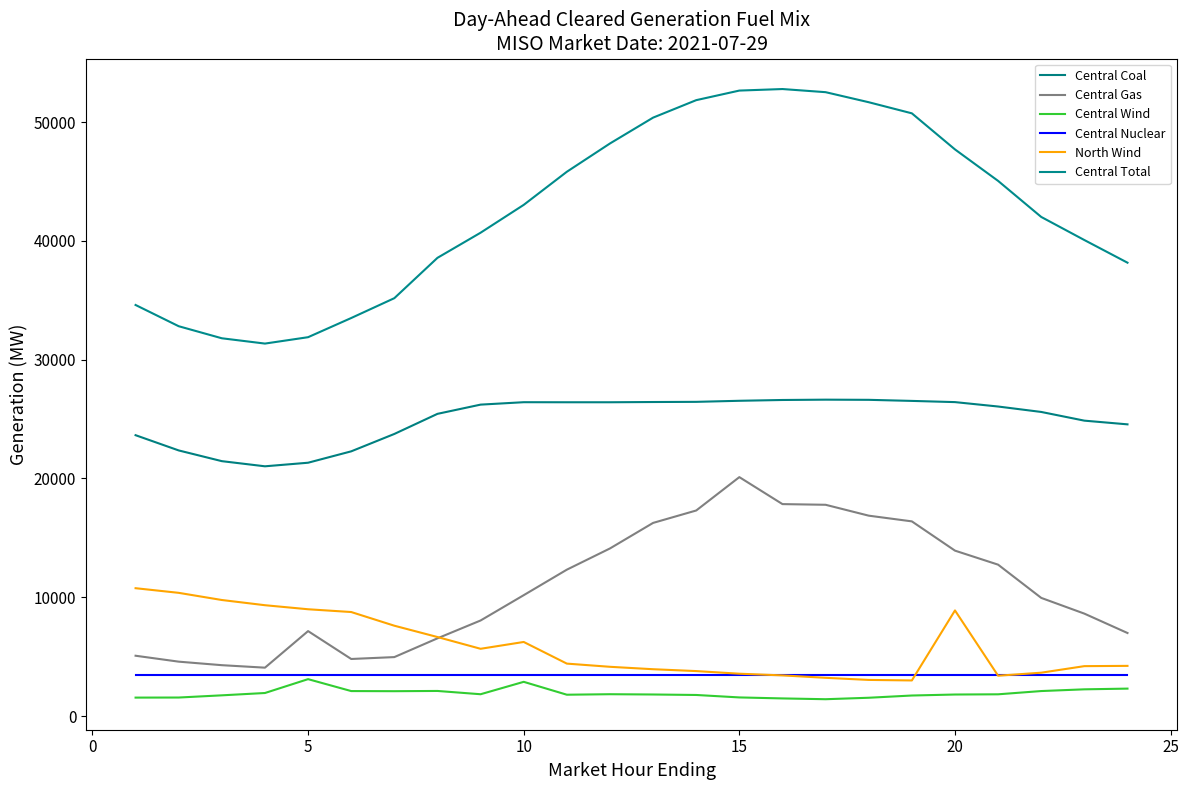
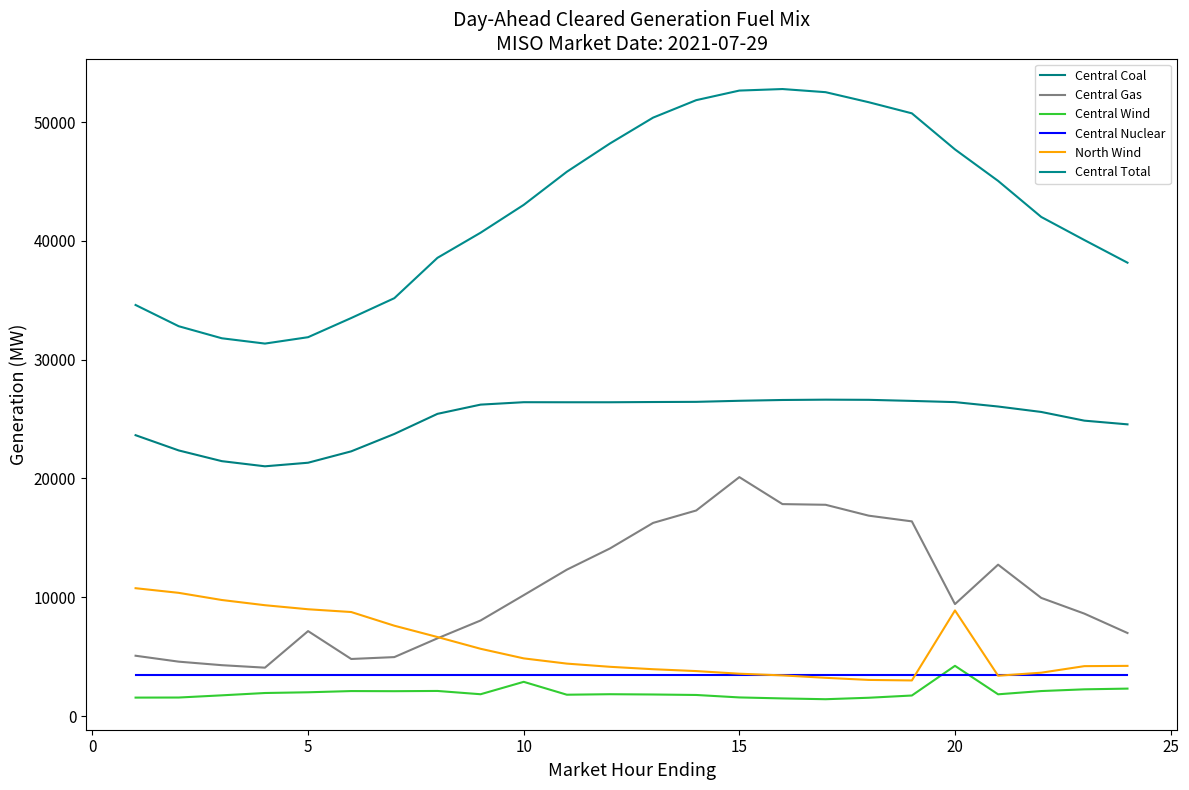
  {
    "Central Gas": {
      "5": 7200,
      "10": 10200,
      "15": 20100,
-     "20": 13900
+     "20": 9400
    },
    "Central Wind": {
-     "5": 3100,
+     "5": 2000,
      "10": 2900,
      "15": 1600,
-     "20": 1800
+     "20": 4200
    },
    "Central Nuclear": {
      "5": 3500,
      "10": 3500,
      "20": 3500
    },
    "North Wind": {
      "5": 9000,
-     "10": 6200,
+     "10": 4900,
      "20": 8900
    }
  }
